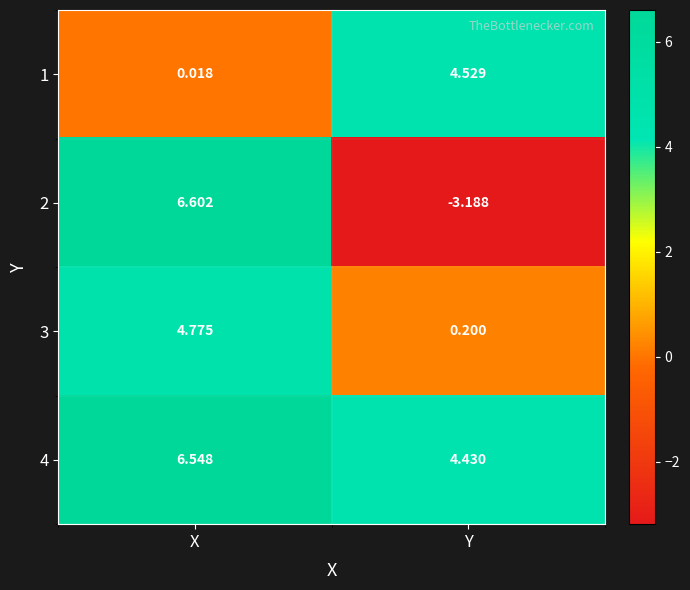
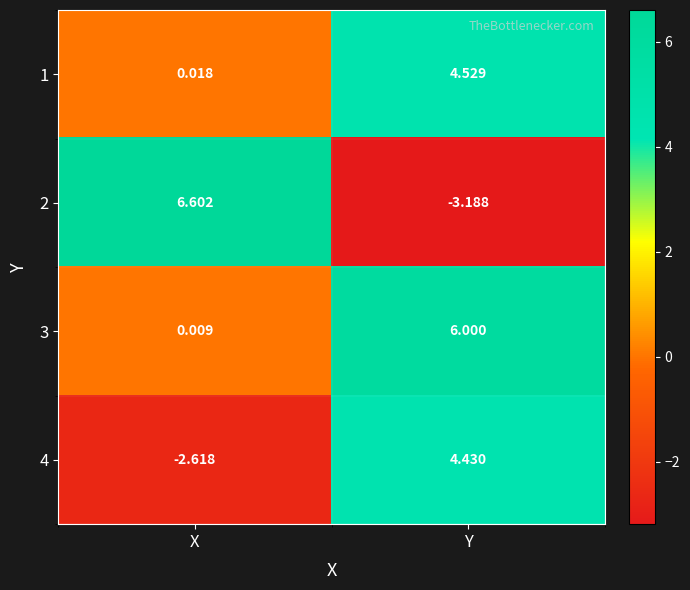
  {
    "1": {
      "X": 0.018
    },
    "2": {
      "X": 6.602,
      "Y": -3.188
    },
    "3": {
-     "X": 4.775,
-     "Y": 0.200
+     "X": 0.009,
+     "Y": 6.000
    },
    "4": {
-     "X": 6.548,
+     "X": -2.618,
      "Y": 4.430
    }
  }
